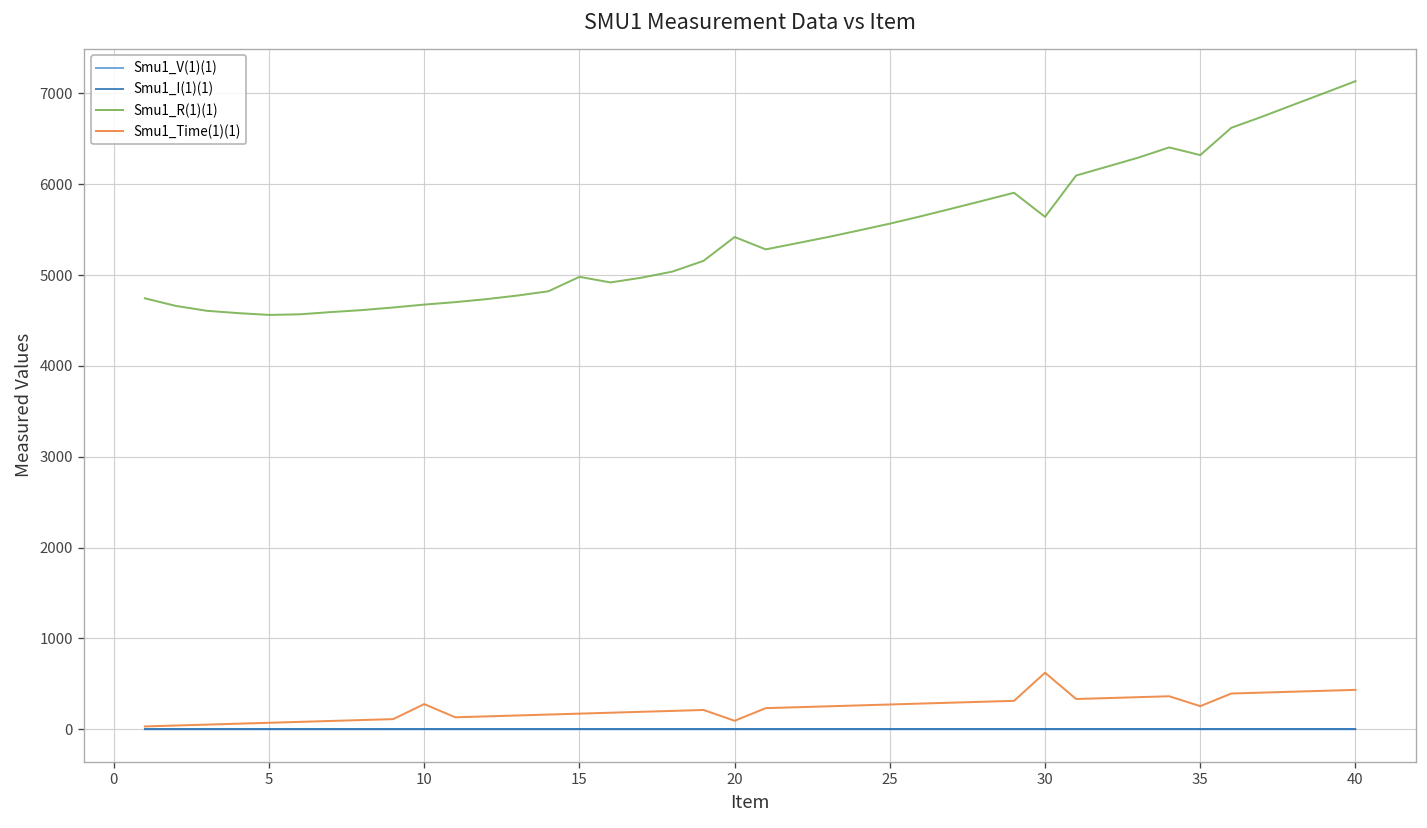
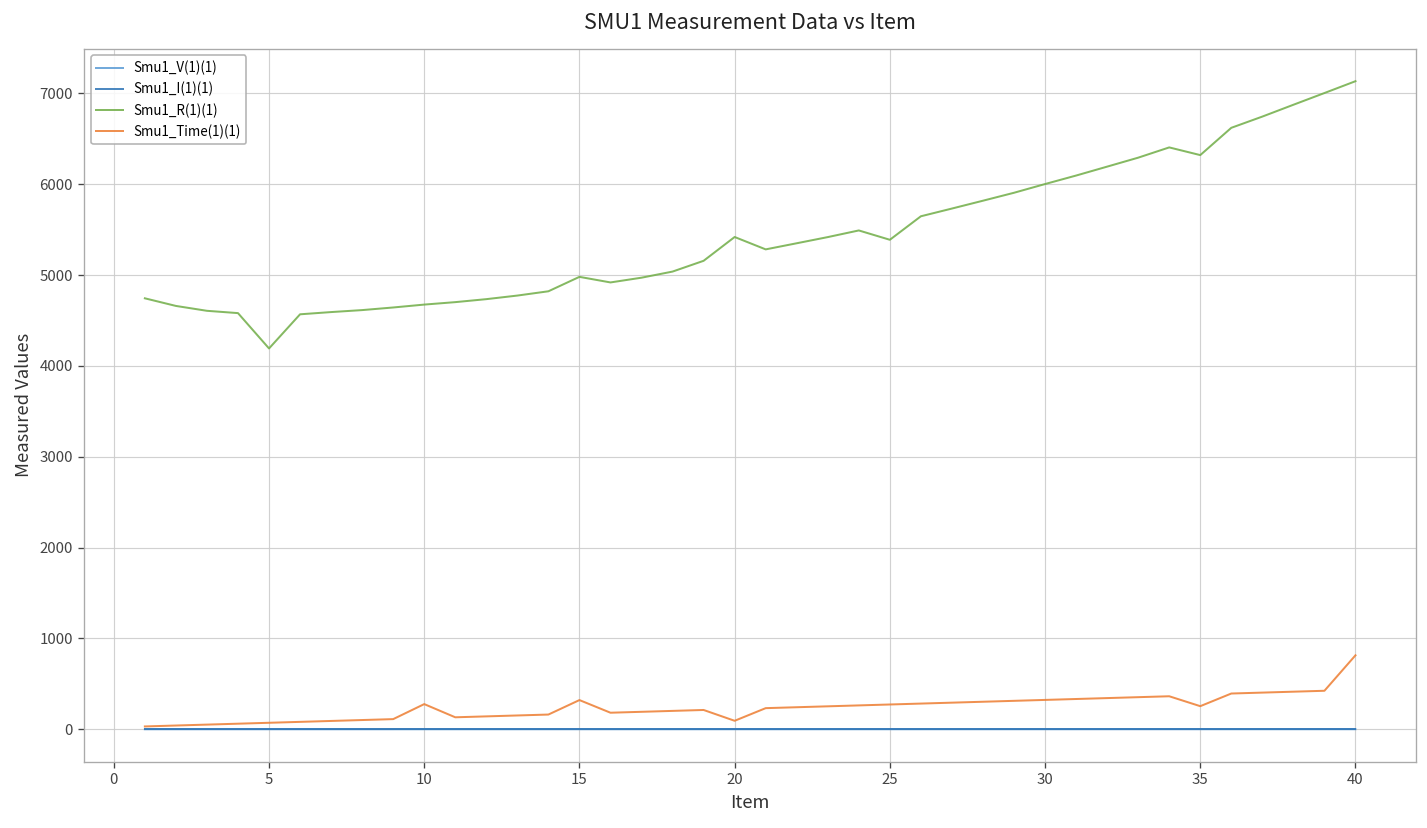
  {
    "Smu1_I(1)(1)": {
      "5": 0,
      "10": 0,
      "15": 0,
      "20": 0,
      "25": 0,
      "30": 0,
      "35": 0,
      "40": 0
    },
    "Smu1_R(1)(1)": {
-     "5": 4600,
+     "5": 4200,
      "10": 4700,
      "15": 5000,
      "20": 5400,
-     "25": 5600,
-     "30": 5600,
+     "25": 5400,
+     "30": 6000,
      "35": 6300,
      "40": 7100
    },
    "Smu1_Time(1)(1)": {
      "5": 100,
      "10": 300,
-     "15": 200,
+     "15": 300,
      "20": 100,
      "25": 300,
-     "30": 600,
+     "30": 300,
      "35": 300,
-     "40": 400
+     "40": 800
    }
  }
